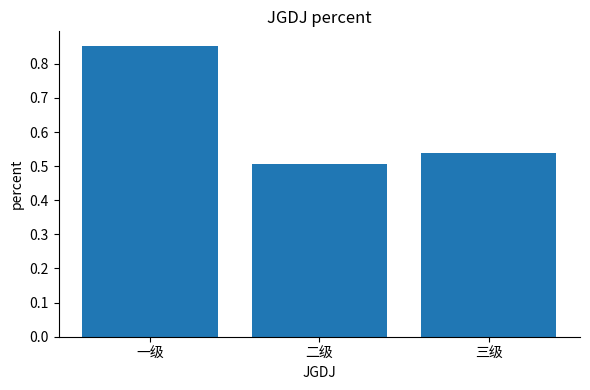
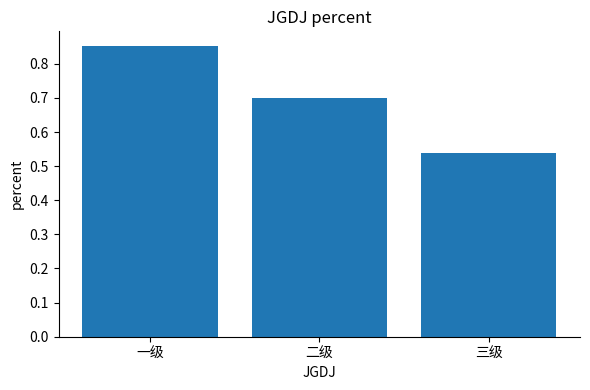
  {
    "一级": 0.85,
-   "二级": 0.51,
+   "二级": 0.70,
    "三级": 0.54
  }
